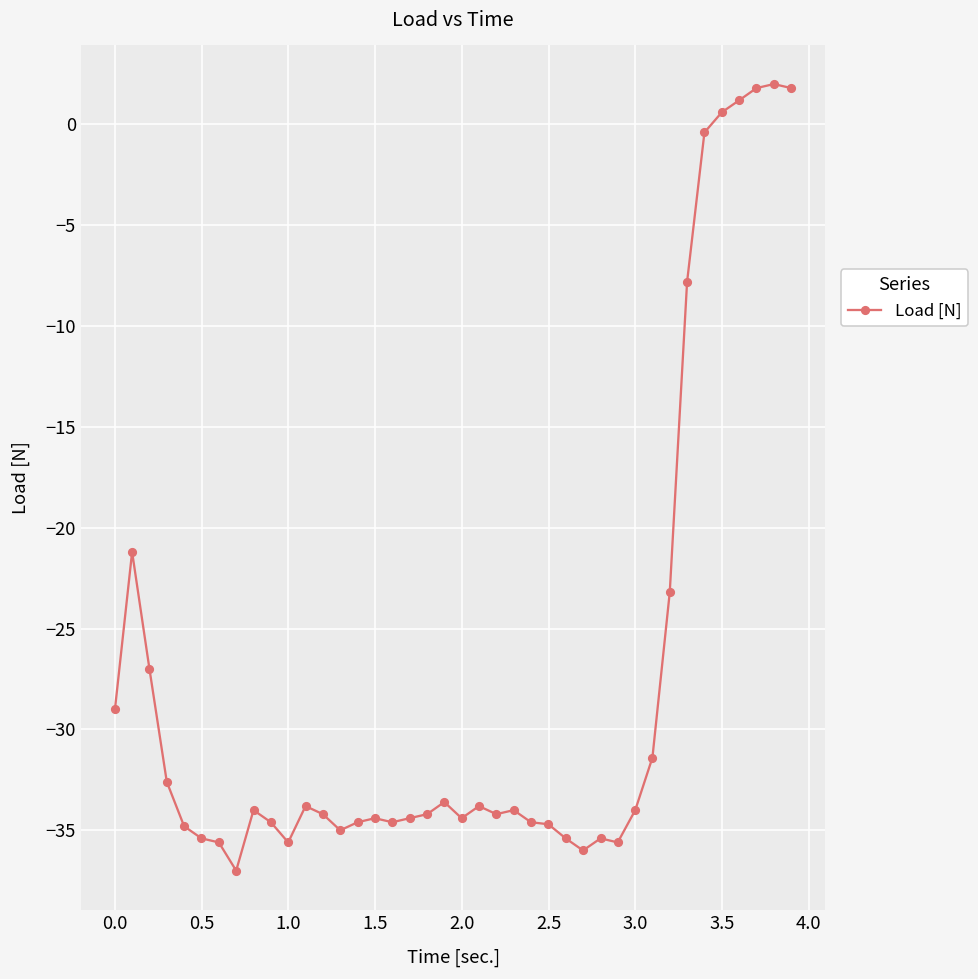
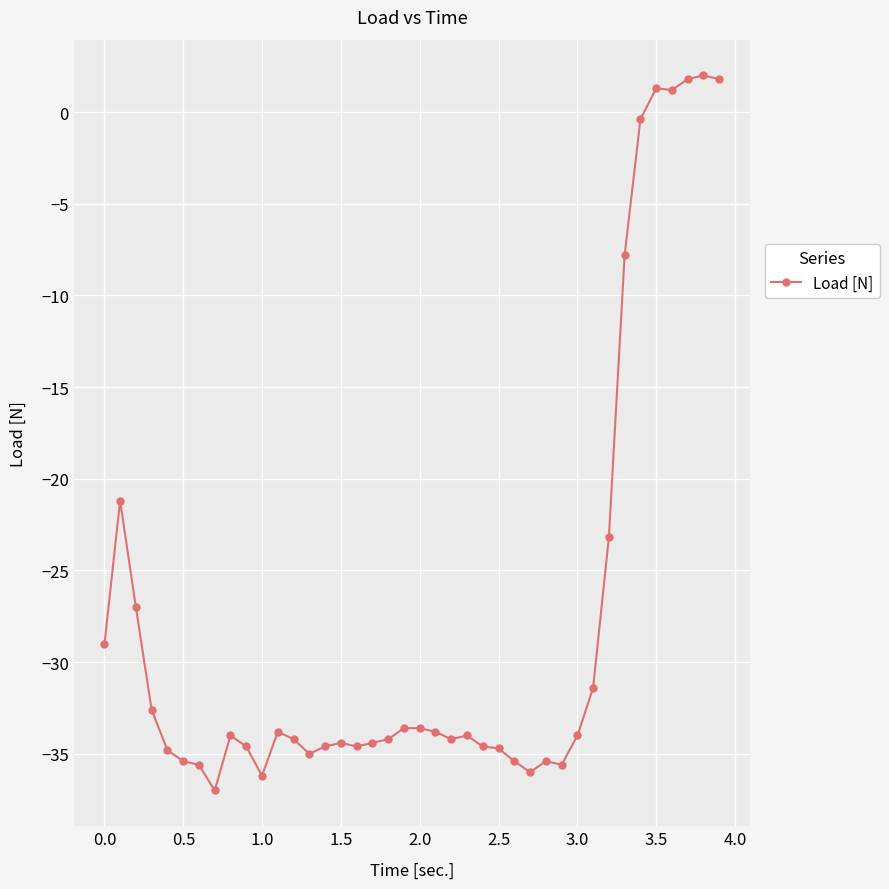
  {
    "0.0": -29.0,
    "0.5": -35.4,
-   "1.0": -35.6,
+   "1.0": -36.2,
    "1.5": -34.4,
-   "2.0": -34.4,
+   "2.0": -33.6,
    "2.5": -34.7,
    "3.0": -34.0,
-   "3.5": 0.6
+   "3.5": 1.3
  }
